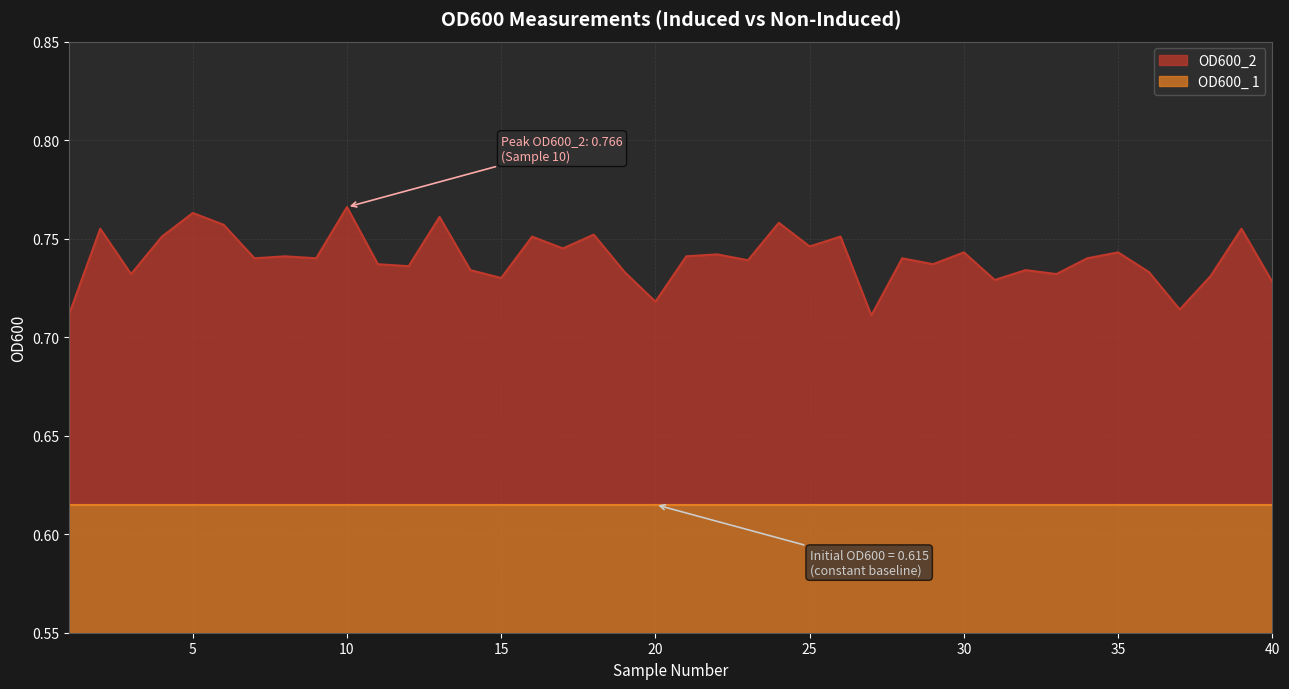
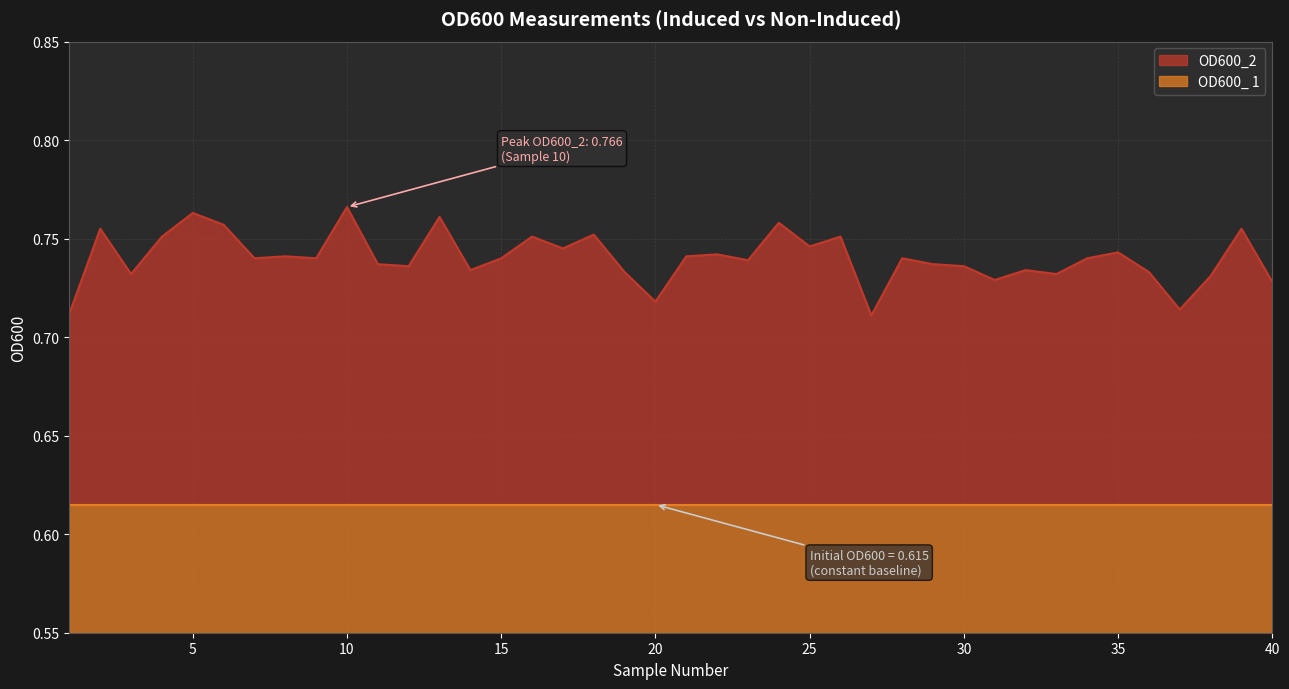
  {
    "OD600_2": {
      "5": 0.763,
-     "15": 0.73,
+     "15": 0.74,
      "20": 0.718,
      "25": 0.746,
-     "30": 0.743,
+     "30": 0.736,
      "35": 0.743,
      "40": 0.728
    },
    "OD600_ 1": {
      "5": 0.615,
      "10": 0.615,
      "15": 0.615,
      "20": 0.615,
      "30": 0.615,
      "35": 0.615,
      "40": 0.615
    }
  }
